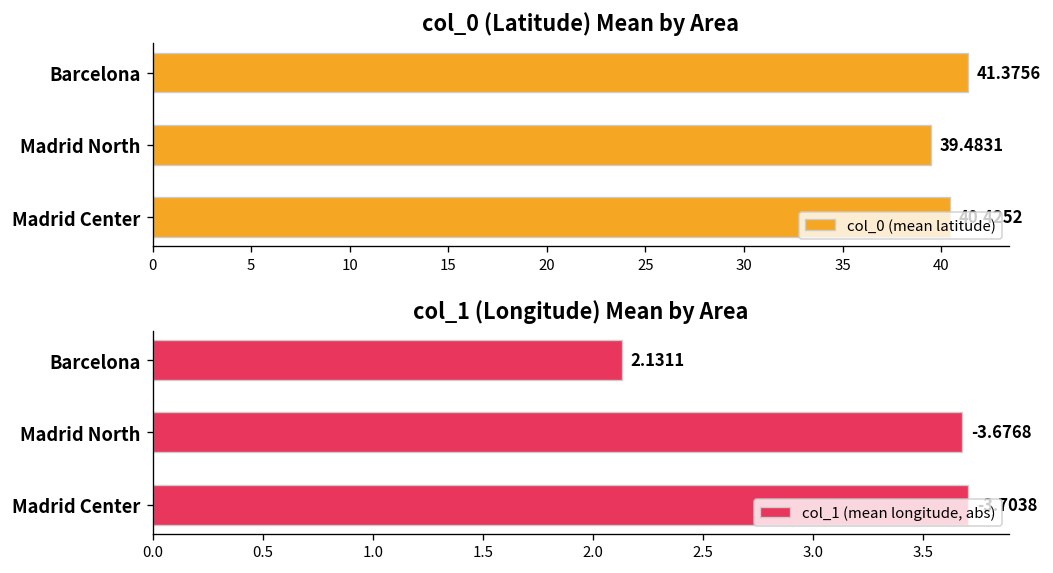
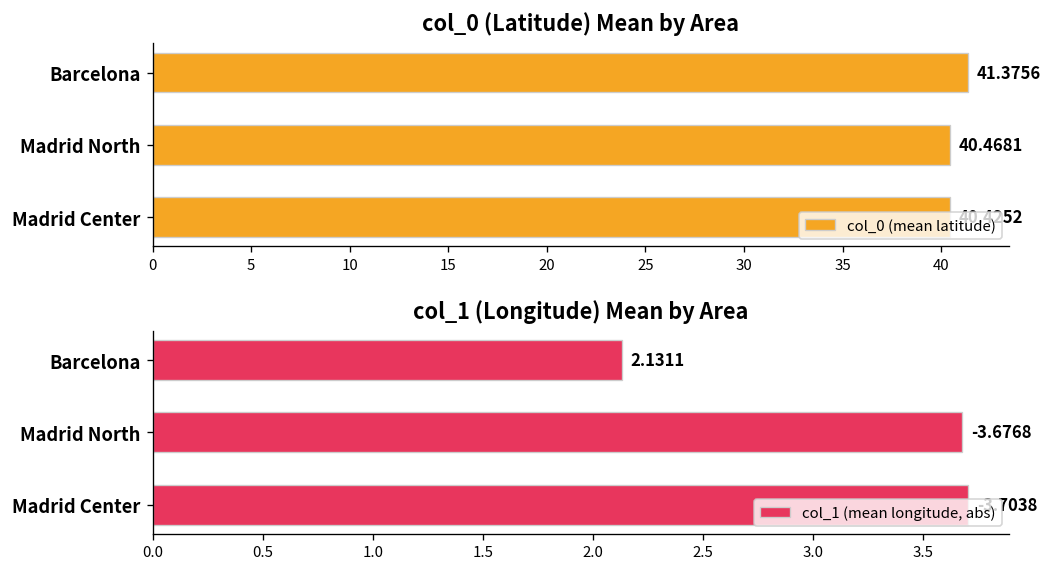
  {
    "col_0 (Latitude) Mean by Area": {
      "Barcelona": 41.3756,
-     "Madrid North": 39.4831
+     "Madrid North": 40.4681
    },
    "col_1 (Longitude) Mean by Area": {
      "Barcelona": 2.1311
    }
  }
